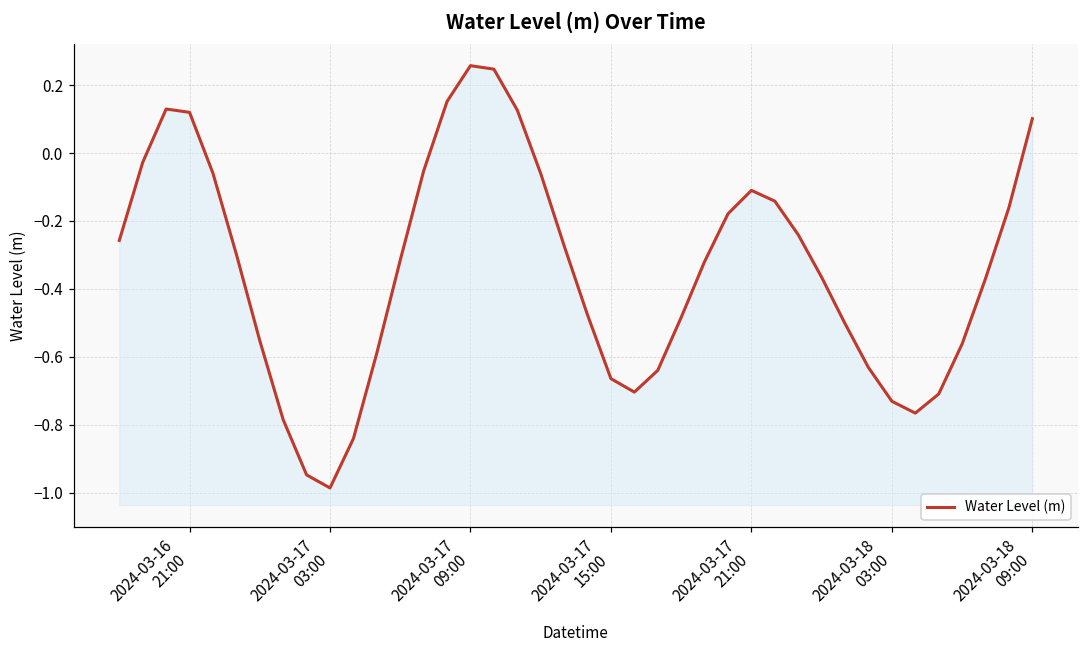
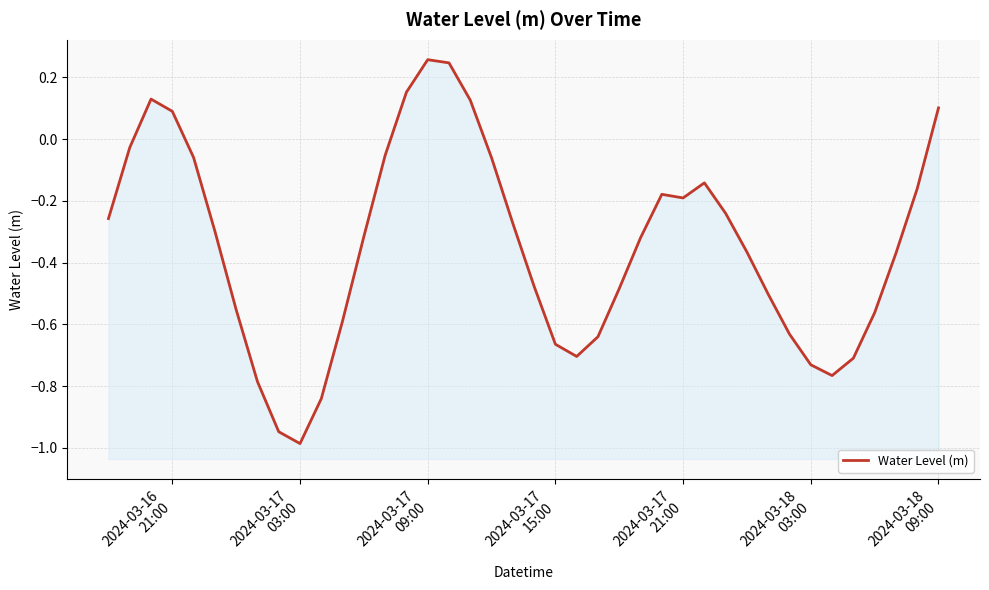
  {
-   "2024-03-16 21:00": 0.12,
+   "2024-03-16 21:00": 0.09,
    "2024-03-17 03:00": -0.99,
    "2024-03-17 09:00": 0.26,
    "2024-03-17 15:00": -0.66,
-   "2024-03-17 21:00": -0.11,
+   "2024-03-17 21:00": -0.19,
    "2024-03-18 03:00": -0.73,
    "2024-03-18 09:00": 0.10
  }
